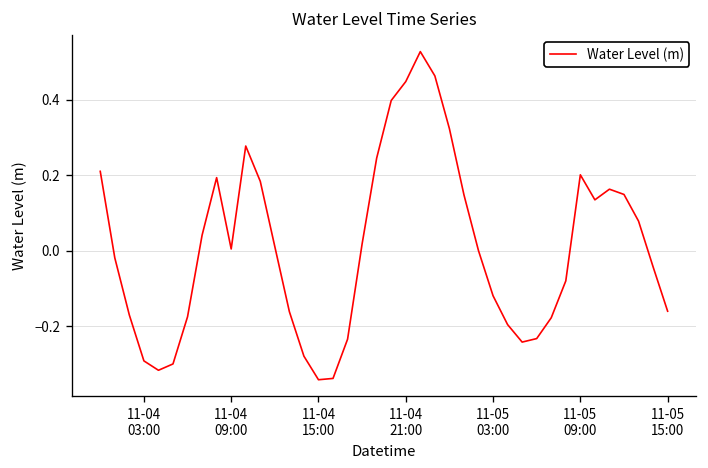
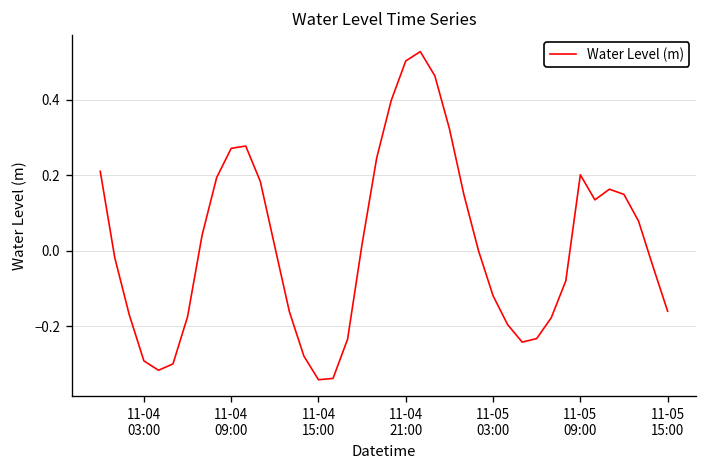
  {
    "11-04 03:00": -0.29,
-   "11-04 09:00": 0.00,
+   "11-04 09:00": 0.27,
    "11-04 15:00": -0.34,
-   "11-04 21:00": 0.45,
+   "11-04 21:00": 0.50,
    "11-05 03:00": -0.12,
    "11-05 09:00": 0.20,
    "11-05 15:00": -0.16
  }
